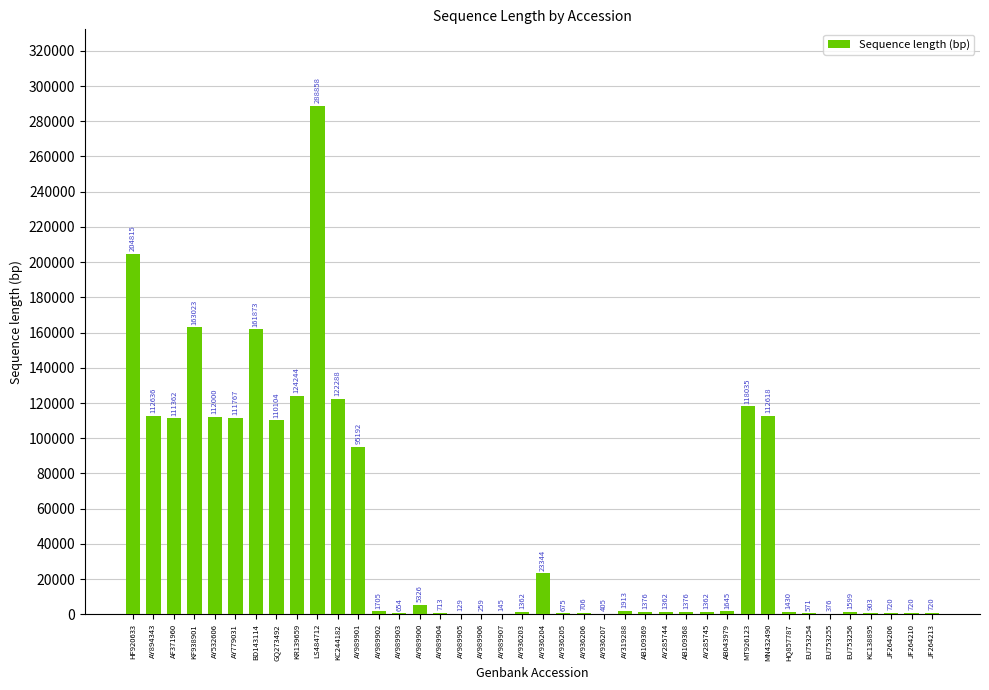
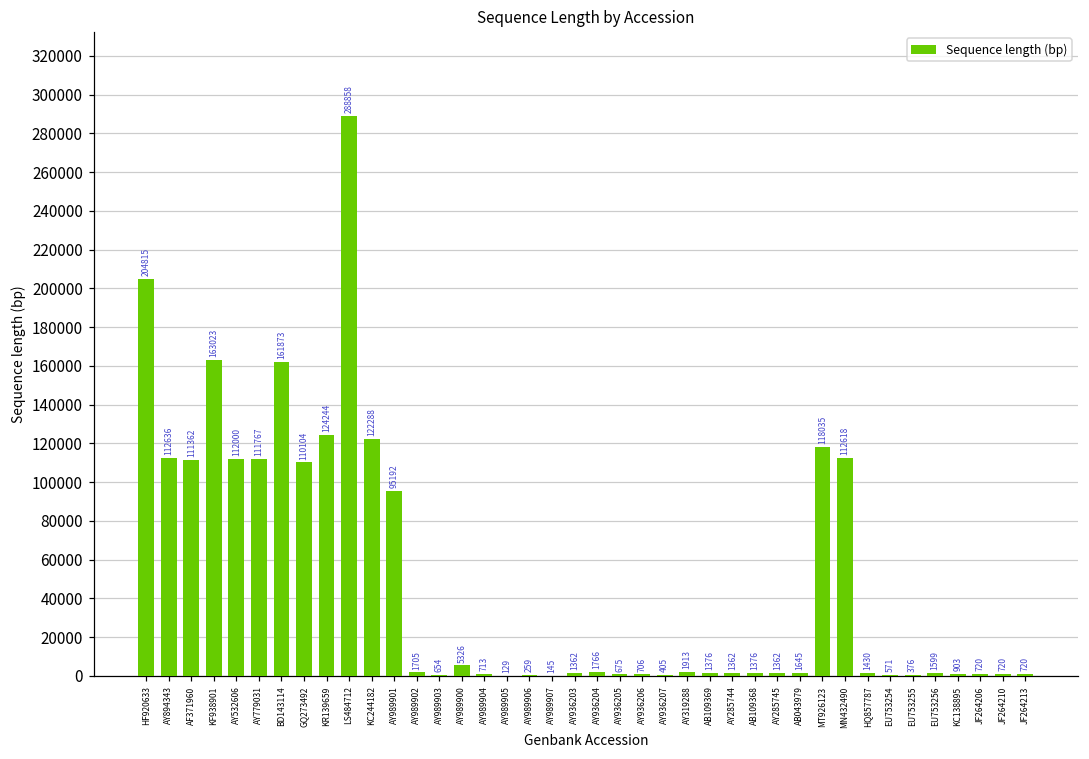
  {
    "HF920633": 204815,
    "AY894343": 112636,
    "AF371960": 111362,
    "KF938901": 163023,
    "AY532606": 112000,
    "AY779031": 111767,
    "BD143114": 161873,
    "GQ273492": 110104,
    "KR139659": 124244,
    "LS484712": 288858,
    "KC244182": 122288,
    "AY989901": 95192,
    "AY989902": 1705,
    "AY989903": 654,
    "AY989900": 5326,
    "AY989904": 713,
    "AY989905": 129,
    "AY989906": 259,
    "AY989907": 145,
    "AY936203": 1362,
-   "AY936204": 23344,
+   "AY936204": 1766,
    "AY936205": 675,
    "AY936206": 706,
    "AY936207": 405,
    "AY319288": 1913,
    "AB109369": 1376,
    "AY285744": 1362,
    "AB109368": 1376,
    "AY285745": 1362,
    "AB043979": 1645,
    "MT926123": 118035,
    "MN432490": 112618,
    "HQ857787": 1430,
    "EU753254": 571,
    "EU753255": 376,
    "EU753256": 1599,
    "KC138895": 903,
    "JF264206": 720,
    "JF264210": 720,
    "JF264213": 720
  }
